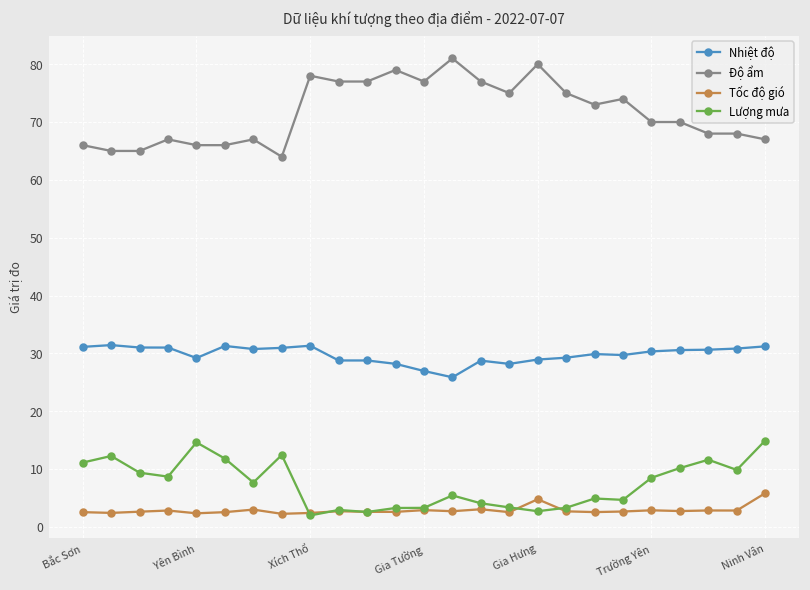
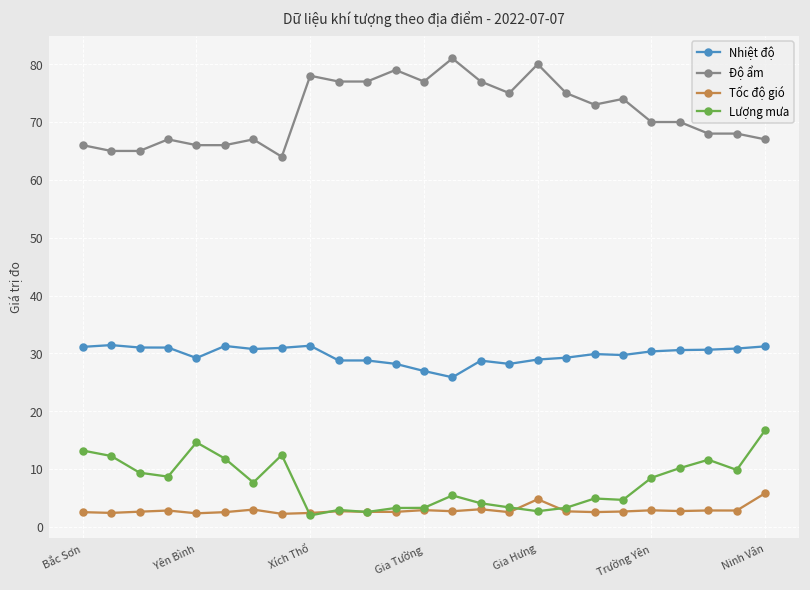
  {
    "Nhiệt độ": {
      "Bắc Sơn": 31,
      "Yên Bình": 29,
      "Xích Thổ": 31,
      "Gia Tường": 27,
      "Gia Hưng": 29,
      "Trường Yên": 30,
      "Ninh Vân": 31
    },
    "Độ ẩm": {
      "Bắc Sơn": 66,
      "Yên Bình": 66,
      "Xích Thổ": 78,
      "Gia Tường": 77,
      "Gia Hưng": 80,
      "Trường Yên": 70,
      "Ninh Vân": 67
    },
    "Tốc độ gió": {
      "Bắc Sơn": 3,
      "Yên Bình": 2,
      "Gia Hưng": 5,
      "Trường Yên": 3,
      "Ninh Vân": 6
    },
    "Lượng mưa": {
-     "Bắc Sơn": 11,
+     "Bắc Sơn": 13,
      "Yên Bình": 15,
      "Gia Hưng": 3,
      "Trường Yên": 9,
-     "Ninh Vân": 15
+     "Ninh Vân": 17
    }
  }
